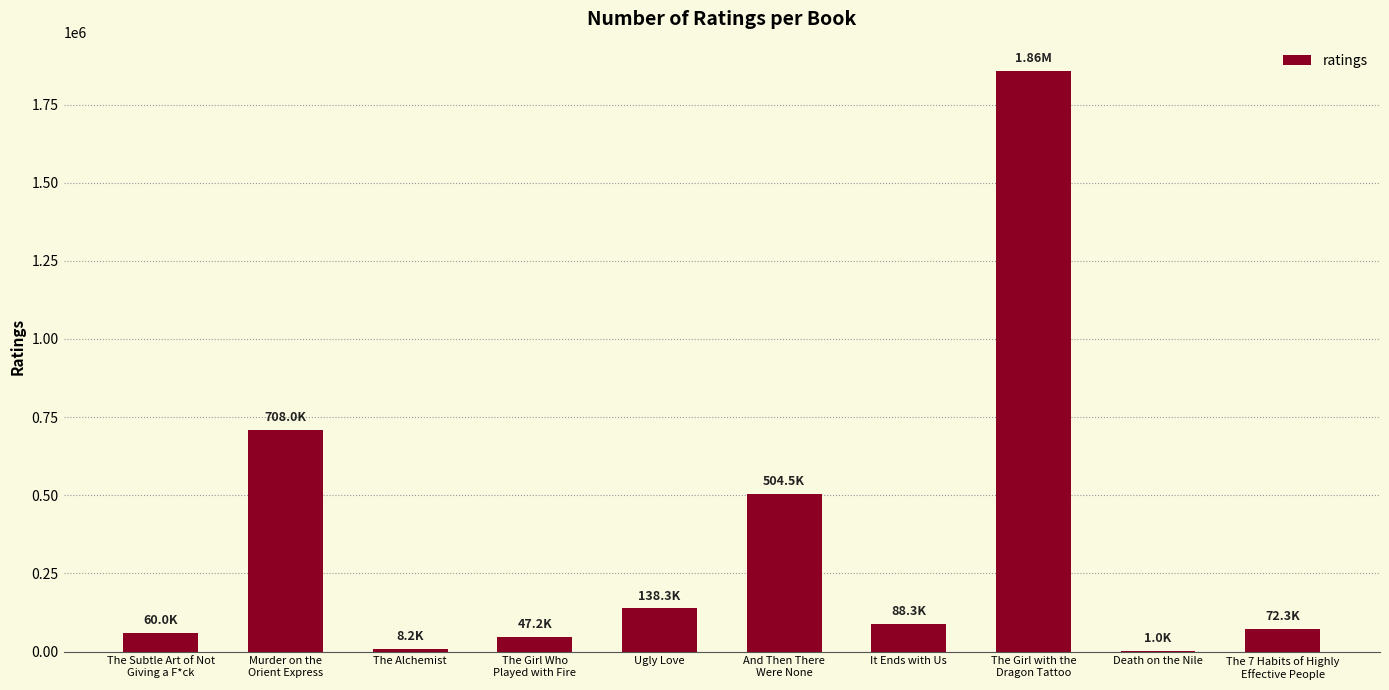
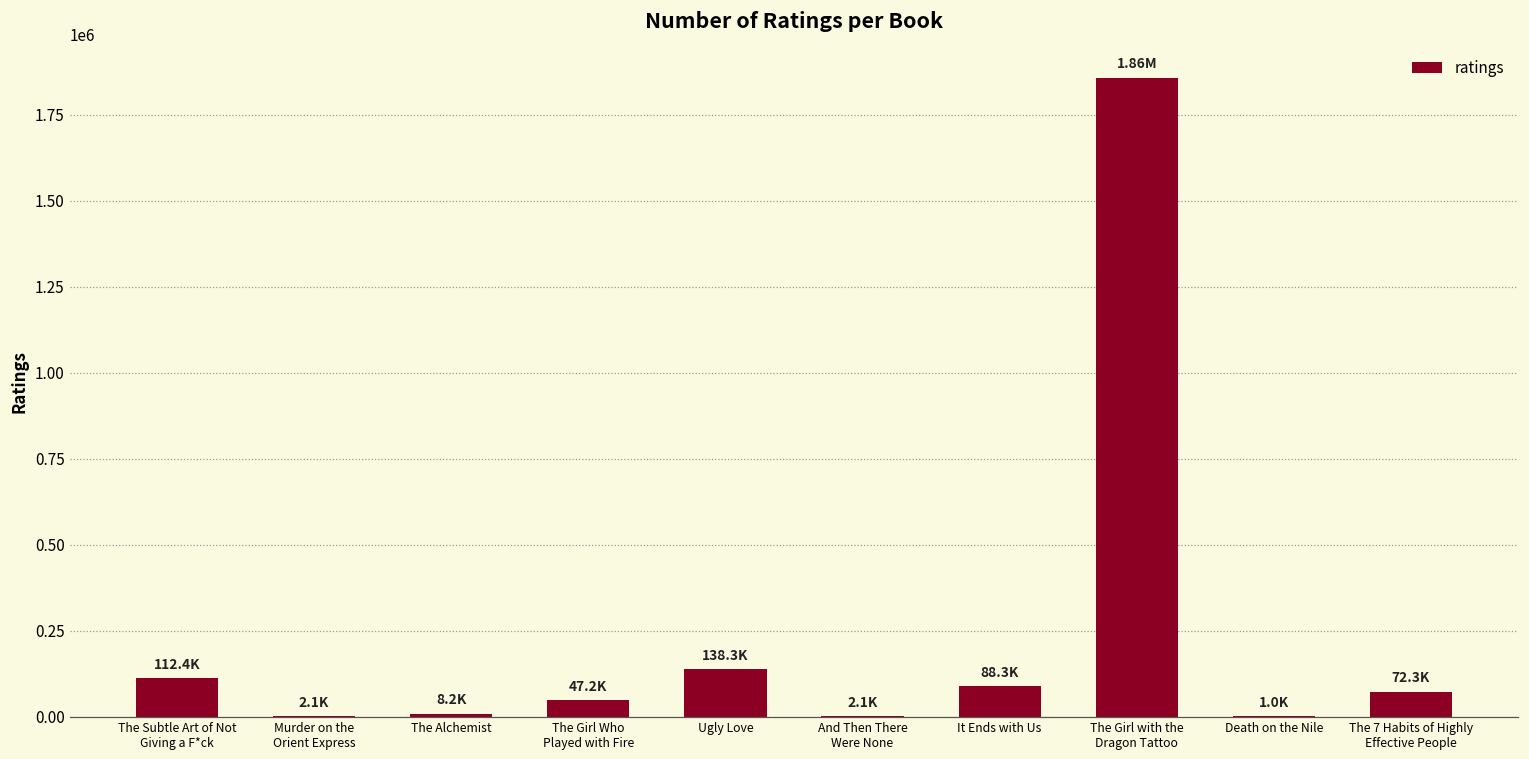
  {
-   "The Subtle Art of Not Giving a F*ck": "60.0K",
-   "Murder on the Orient Express": "708.0K",
+   "The Subtle Art of Not Giving a F*ck": "112.4K",
+   "Murder on the Orient Express": "2.1K",
    "The Alchemist": "8.2K",
    "The Girl Who Played with Fire": "47.2K",
    "Ugly Love": "138.3K",
-   "And Then There Were None": "504.5K",
+   "And Then There Were None": "2.1K",
    "It Ends with Us": "88.3K",
    "The Girl with the Dragon Tattoo": "1.86M",
    "Death on the Nile": "1.0K",
    "The 7 Habits of Highly Effective People": "72.3K"
  }
